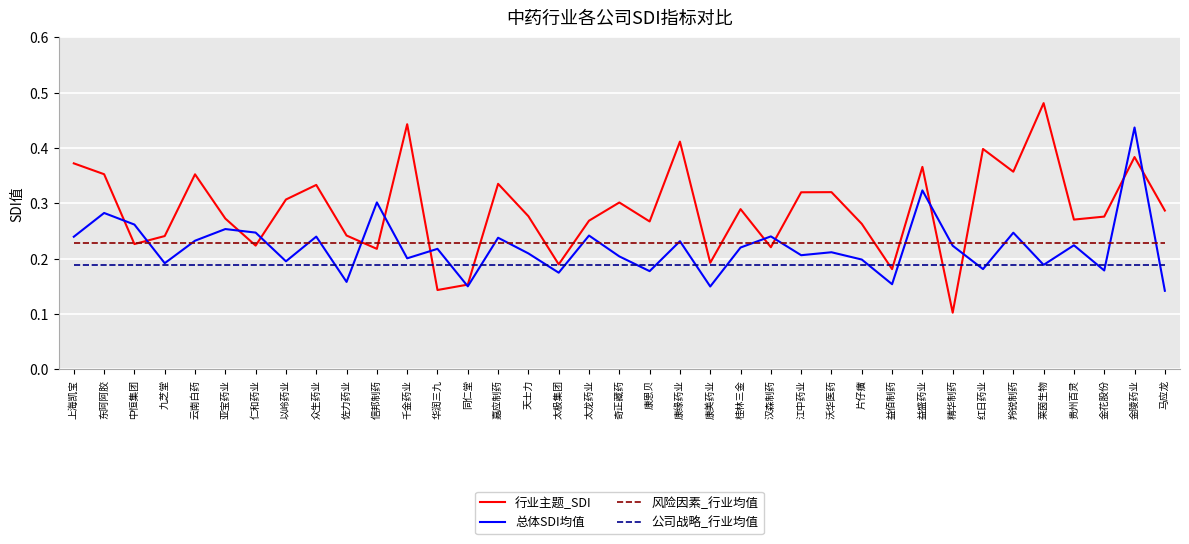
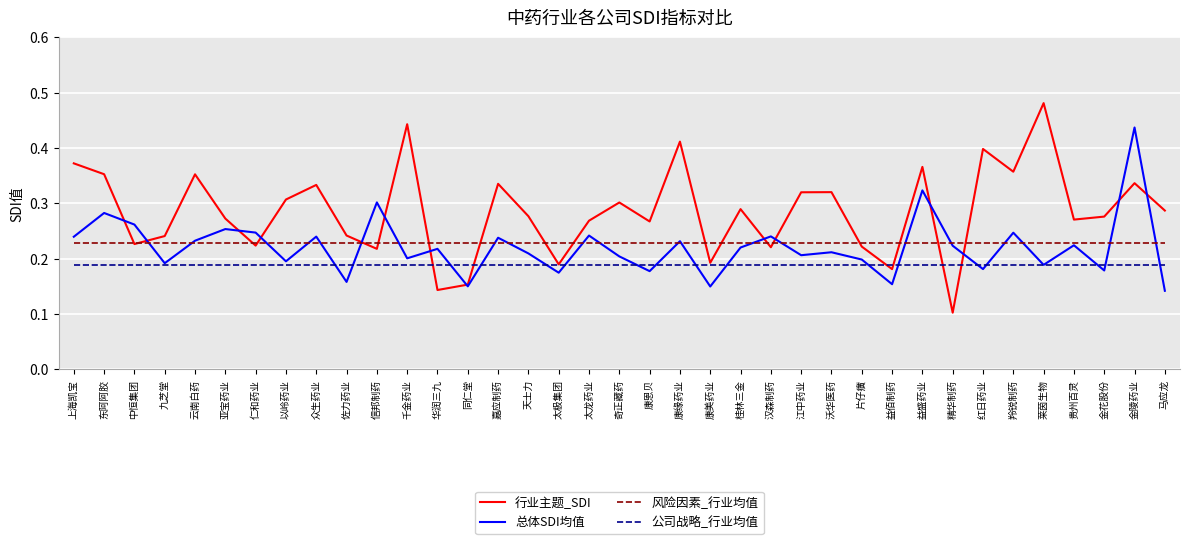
  {
    "行业主题_SDI": {
      "上海凯宝": 0.37,
      "东阿阿胶": 0.35,
      "九芝堂": 0.24,
      "云南白药": 0.35,
      "亚宝药业": 0.27,
      "仁和药业": 0.22,
      "以岭药业": 0.31,
      "众生药业": 0.33,
      "佐力药业": 0.24,
      "信邦制药": 0.22,
      "千金药业": 0.44,
      "华润三九": 0.14,
      "嘉应制药": 0.34,
      "天士力": 0.28,
      "太龙药业": 0.27,
      "奇正藏药": 0.30,
      "康恩贝": 0.27,
      "康缘药业": 0.41,
      "桂林三金": 0.29,
      "汉森制药": 0.22,
      "江中药业": 0.32,
      "沃华医药": 0.32,
-     "片仔癀": 0.26,
+     "片仔癀": 0.22,
      "益佰制药": 0.18,
      "益盛药业": 0.37,
      "精华制药": 0.10,
      "红日药业": 0.40,
      "羚锐制药": 0.36,
      "莱茵生物": 0.48,
      "贵州百灵": 0.27,
      "金花股份": 0.28,
-     "金陵药业": 0.38,
+     "金陵药业": 0.34,
      "马应龙": 0.29
    },
    "总体SDI均值": {
      "上海凯宝": 0.24,
      "东阿阿胶": 0.28,
      "中恒集团": 0.26,
      "亚宝药业": 0.25,
      "仁和药业": 0.25,
      "以岭药业": 0.20,
      "众生药业": 0.24,
      "佐力药业": 0.16,
      "信邦制药": 0.30,
      "千金药业": 0.20,
      "华润三九": 0.22,
      "嘉应制药": 0.24,
      "天士力": 0.21,
      "太极集团": 0.17,
      "太龙药业": 0.24,
      "奇正藏药": 0.20,
      "康恩贝": 0.18,
      "康美药业": 0.15,
      "桂林三金": 0.22,
      "汉森制药": 0.24,
      "江中药业": 0.21,
      "沃华医药": 0.21,
      "片仔癀": 0.20,
      "益佰制药": 0.15,
      "益盛药业": 0.32,
      "精华制药": 0.22,
      "红日药业": 0.18,
      "羚锐制药": 0.25,
      "贵州百灵": 0.22,
      "金花股份": 0.18,
      "金陵药业": 0.44,
      "马应龙": 0.14
    },
    "风险因素_行业均值": {
      "上海凯宝": 0.23,
      "东阿阿胶": 0.23,
      "九芝堂": 0.23,
      "亚宝药业": 0.23,
      "仁和药业": 0.23,
      "以岭药业": 0.23,
      "众生药业": 0.23,
      "佐力药业": 0.23,
      "信邦制药": 0.23,
      "千金药业": 0.23,
      "华润三九": 0.23,
      "同仁堂": 0.23,
      "嘉应制药": 0.23,
      "天士力": 0.23,
      "太极集团": 0.23,
      "太龙药业": 0.23,
      "奇正藏药": 0.23,
      "康恩贝": 0.23,
      "康美药业": 0.23,
      "桂林三金": 0.23,
      "汉森制药": 0.23,
      "江中药业": 0.23,
      "沃华医药": 0.23,
      "片仔癀": 0.23,
      "益佰制药": 0.23,
      "益盛药业": 0.23,
      "精华制药": 0.23,
      "红日药业": 0.23,
      "羚锐制药": 0.23,
      "莱茵生物": 0.23,
      "贵州百灵": 0.23,
      "金花股份": 0.23,
      "金陵药业": 0.23,
      "马应龙": 0.23
    },
    "公司战略_行业均值": {
      "上海凯宝": 0.19,
      "东阿阿胶": 0.19,
      "中恒集团": 0.19,
      "云南白药": 0.19,
      "亚宝药业": 0.19,
      "仁和药业": 0.19,
      "以岭药业": 0.19,
      "众生药业": 0.19,
      "佐力药业": 0.19,
      "信邦制药": 0.19,
      "千金药业": 0.19,
      "华润三九": 0.19,
      "同仁堂": 0.19,
      "嘉应制药": 0.19,
      "天士力": 0.19,
      "太龙药业": 0.19,
      "奇正藏药": 0.19,
      "康恩贝": 0.19,
      "康缘药业": 0.19,
      "桂林三金": 0.19,
      "汉森制药": 0.19,
      "江中药业": 0.19,
      "沃华医药": 0.19,
      "片仔癀": 0.19,
      "益佰制药": 0.19,
      "益盛药业": 0.19,
      "精华制药": 0.19,
      "红日药业": 0.19,
      "羚锐制药": 0.19,
      "贵州百灵": 0.19,
      "金花股份": 0.19,
      "金陵药业": 0.19,
      "马应龙": 0.19
    }
  }
